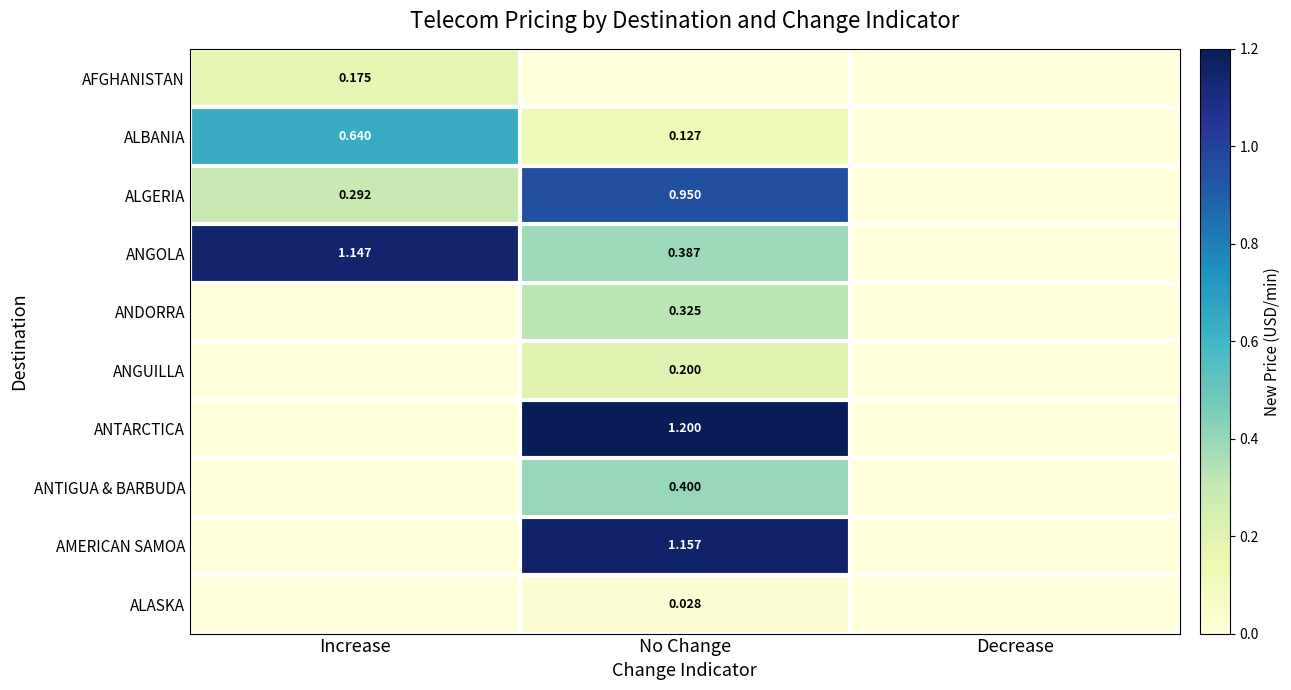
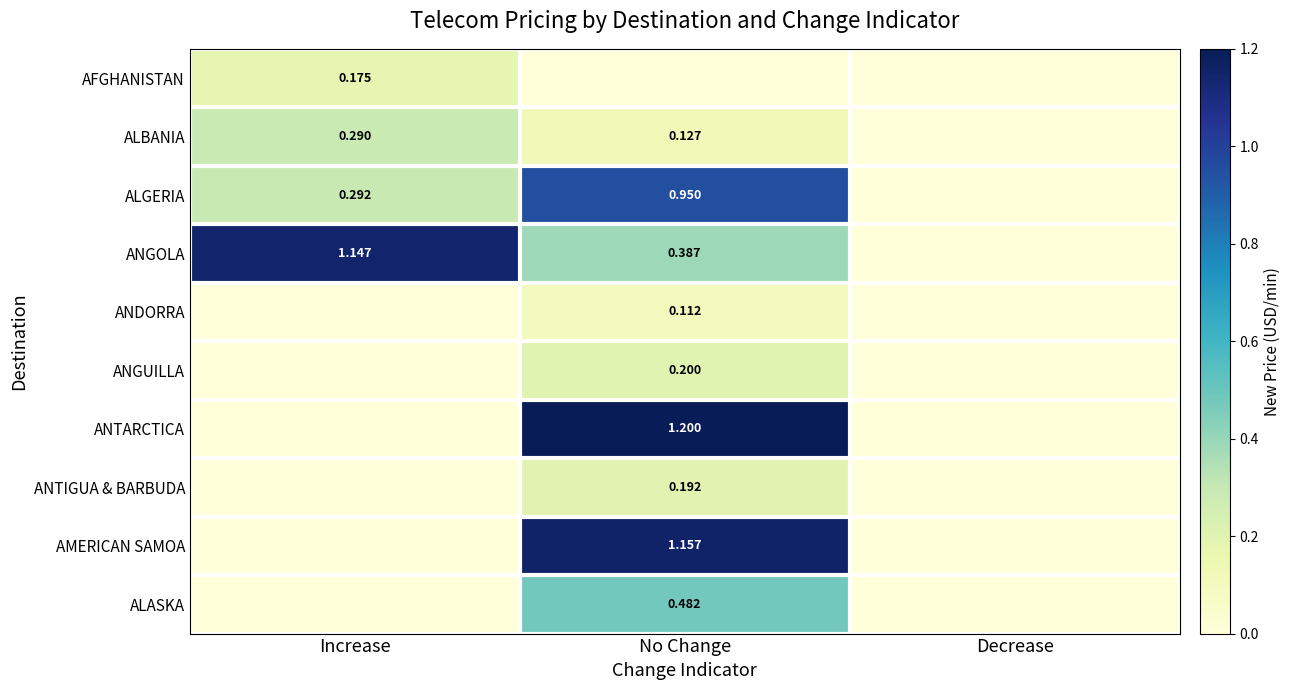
  {
    "AFGHANISTAN": {
      "Increase": 0.175
    },
    "ALBANIA": {
-     "Increase": 0.640,
+     "Increase": 0.290,
      "No Change": 0.127
    },
    "ALGERIA": {
      "Increase": 0.292,
      "No Change": 0.950
    },
    "ANGOLA": {
      "Increase": 1.147,
      "No Change": 0.387
    },
    "ANDORRA": {
-     "No Change": 0.325
+     "No Change": 0.112
    },
    "ANGUILLA": {
      "No Change": 0.200
    },
    "ANTARCTICA": {
      "No Change": 1.200
    },
    "ANTIGUA & BARBUDA": {
-     "No Change": 0.400
+     "No Change": 0.192
    },
    "AMERICAN SAMOA": {
      "No Change": 1.157
    },
    "ALASKA": {
-     "No Change": 0.028
+     "No Change": 0.482
    }
  }
